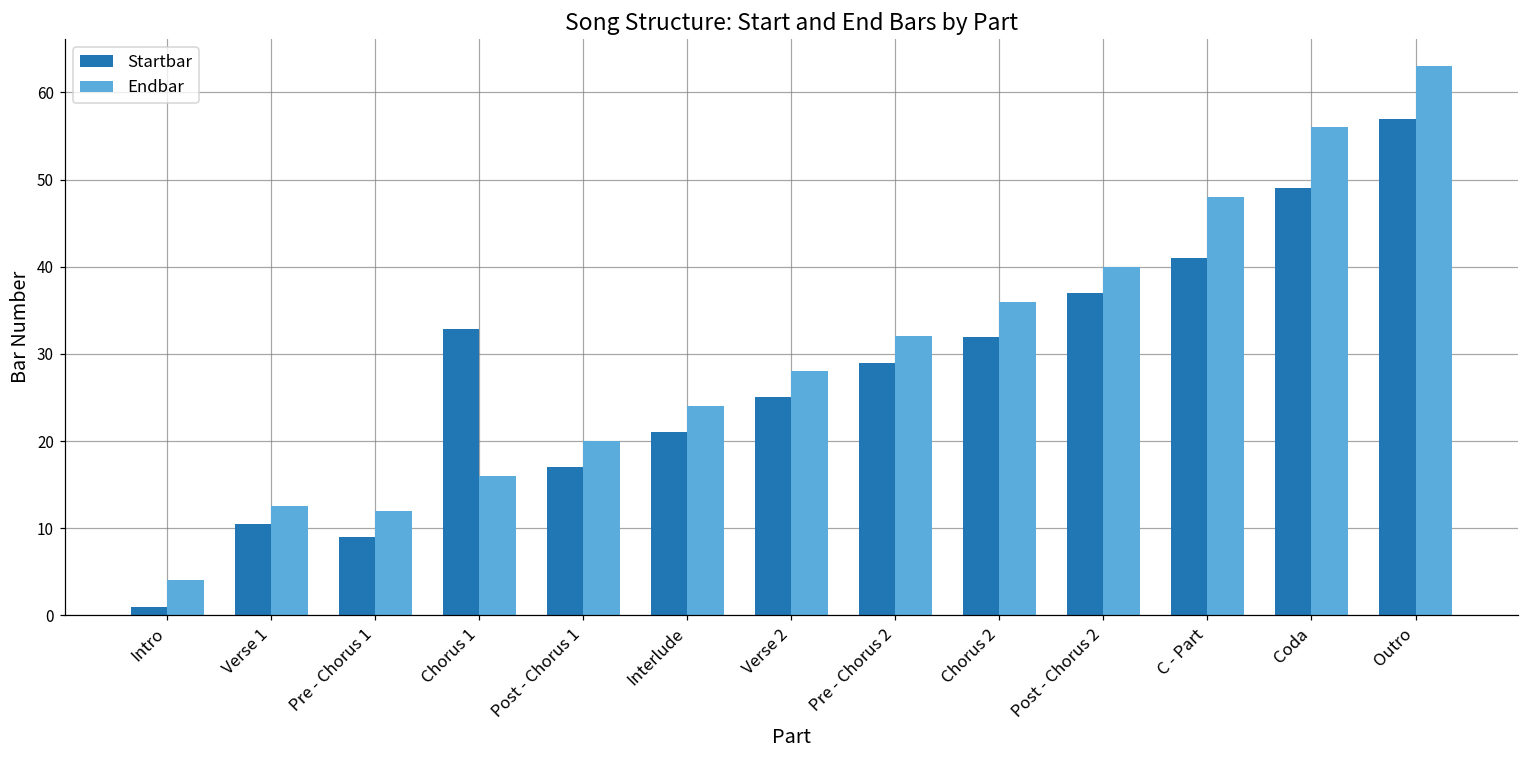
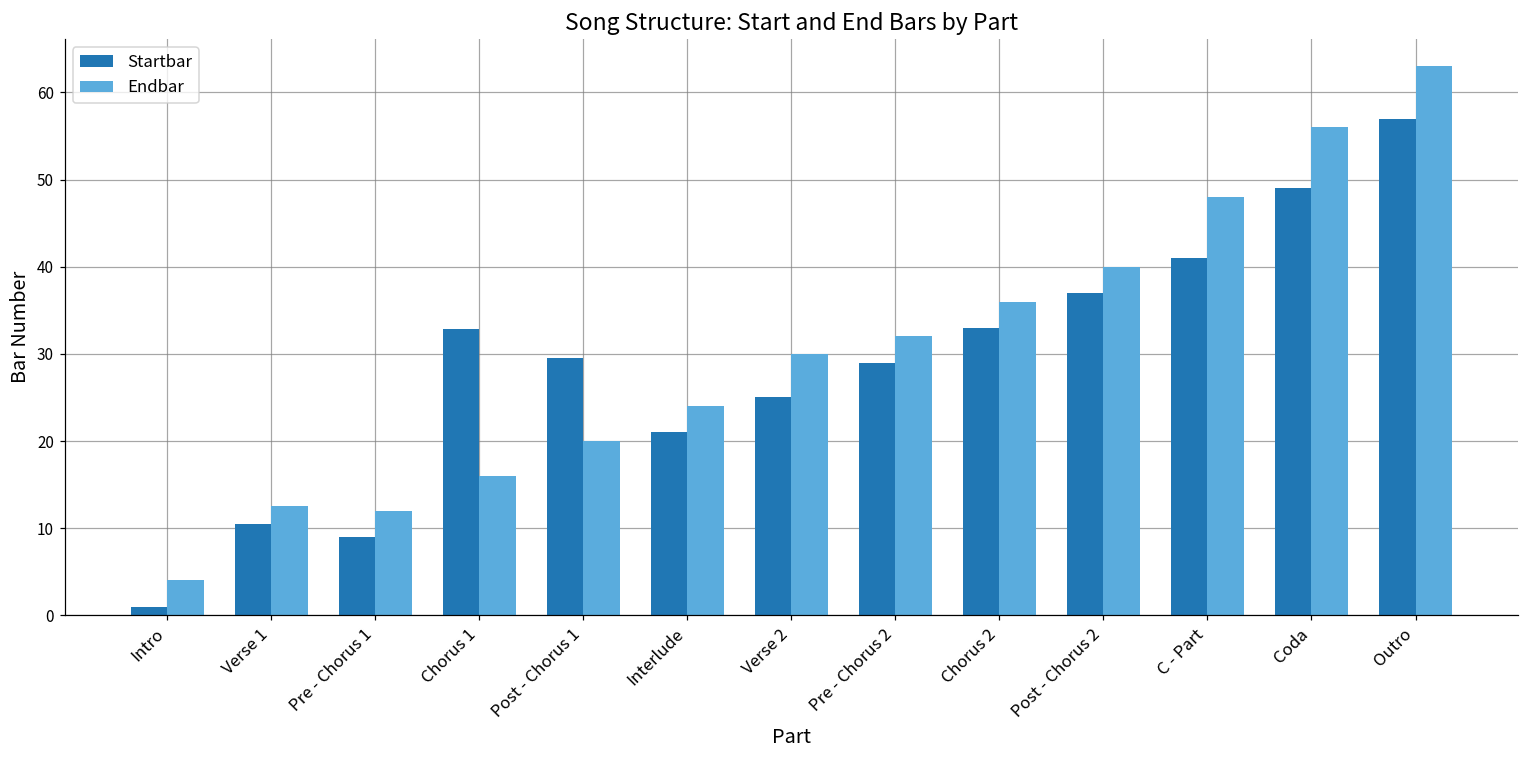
  {
    "Startbar": {
      "Intro": 1,
      "Verse 1": 11,
      "Pre - Chorus 1": 9,
      "Chorus 1": 33,
-     "Post - Chorus 1": 17,
+     "Post - Chorus 1": 30,
      "Interlude": 21,
      "Verse 2": 25,
      "Pre - Chorus 2": 29,
-     "Chorus 2": 32,
+     "Chorus 2": 33,
      "Post - Chorus 2": 37,
      "C - Part": 41,
      "Coda": 49,
      "Outro": 57
    },
    "Endbar": {
      "Intro": 4,
      "Verse 1": 13,
      "Pre - Chorus 1": 12,
      "Chorus 1": 16,
      "Post - Chorus 1": 20,
      "Interlude": 24,
-     "Verse 2": 28,
+     "Verse 2": 30,
      "Pre - Chorus 2": 32,
      "Chorus 2": 36,
      "Post - Chorus 2": 40,
      "C - Part": 48,
      "Coda": 56,
      "Outro": 63
    }
  }
